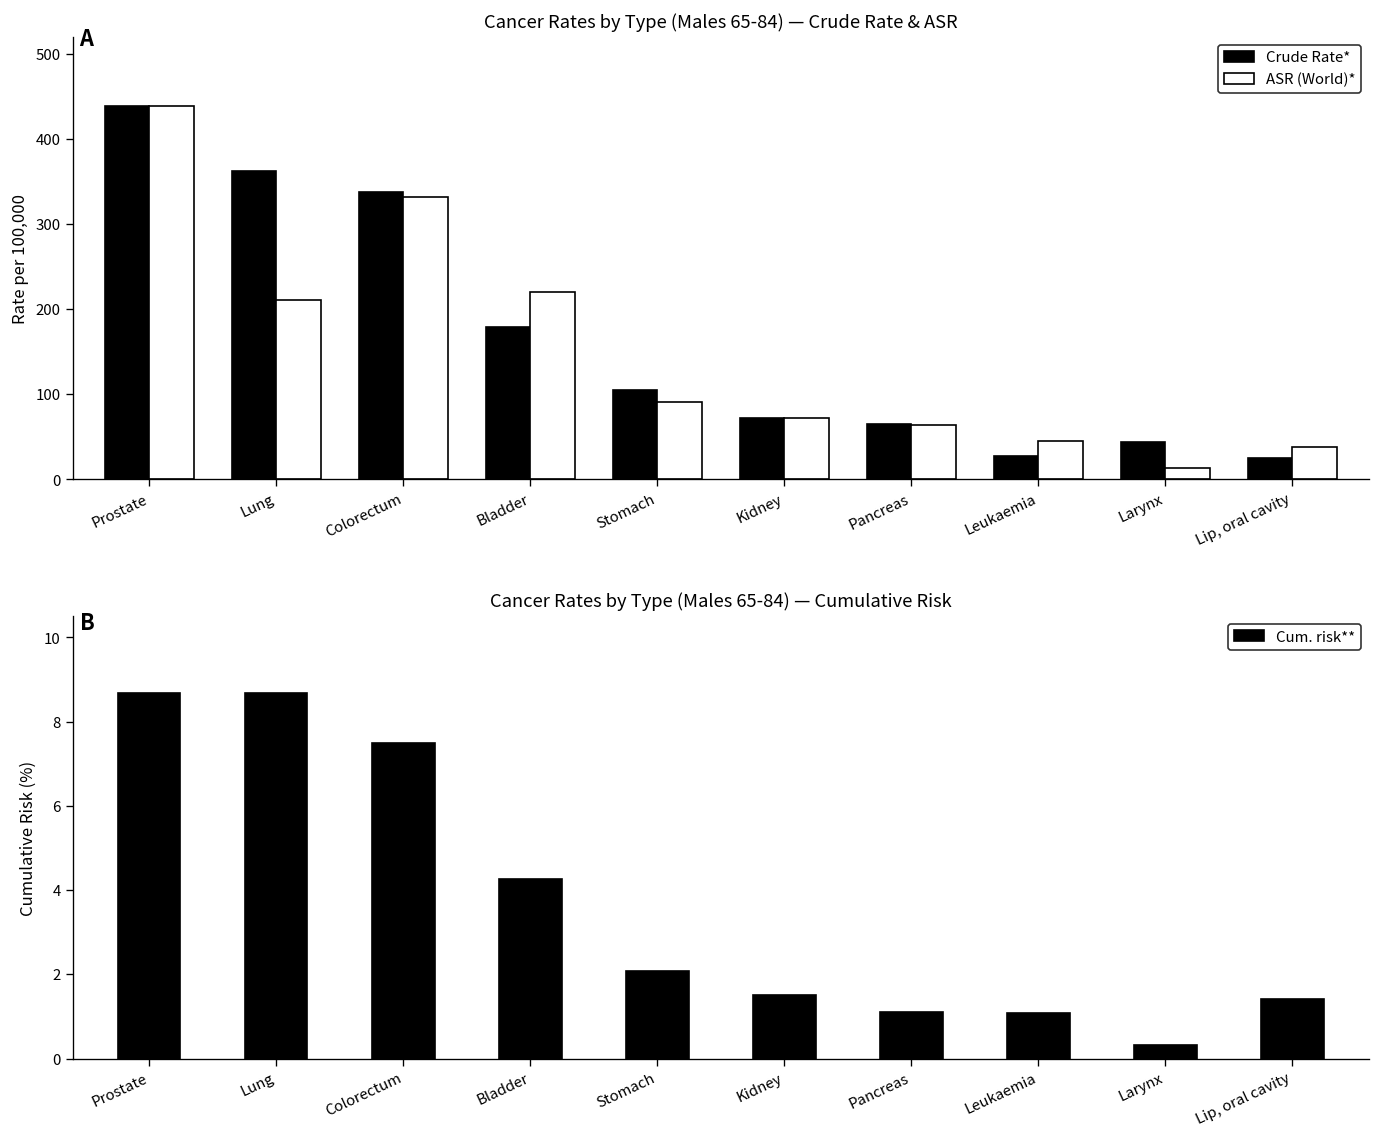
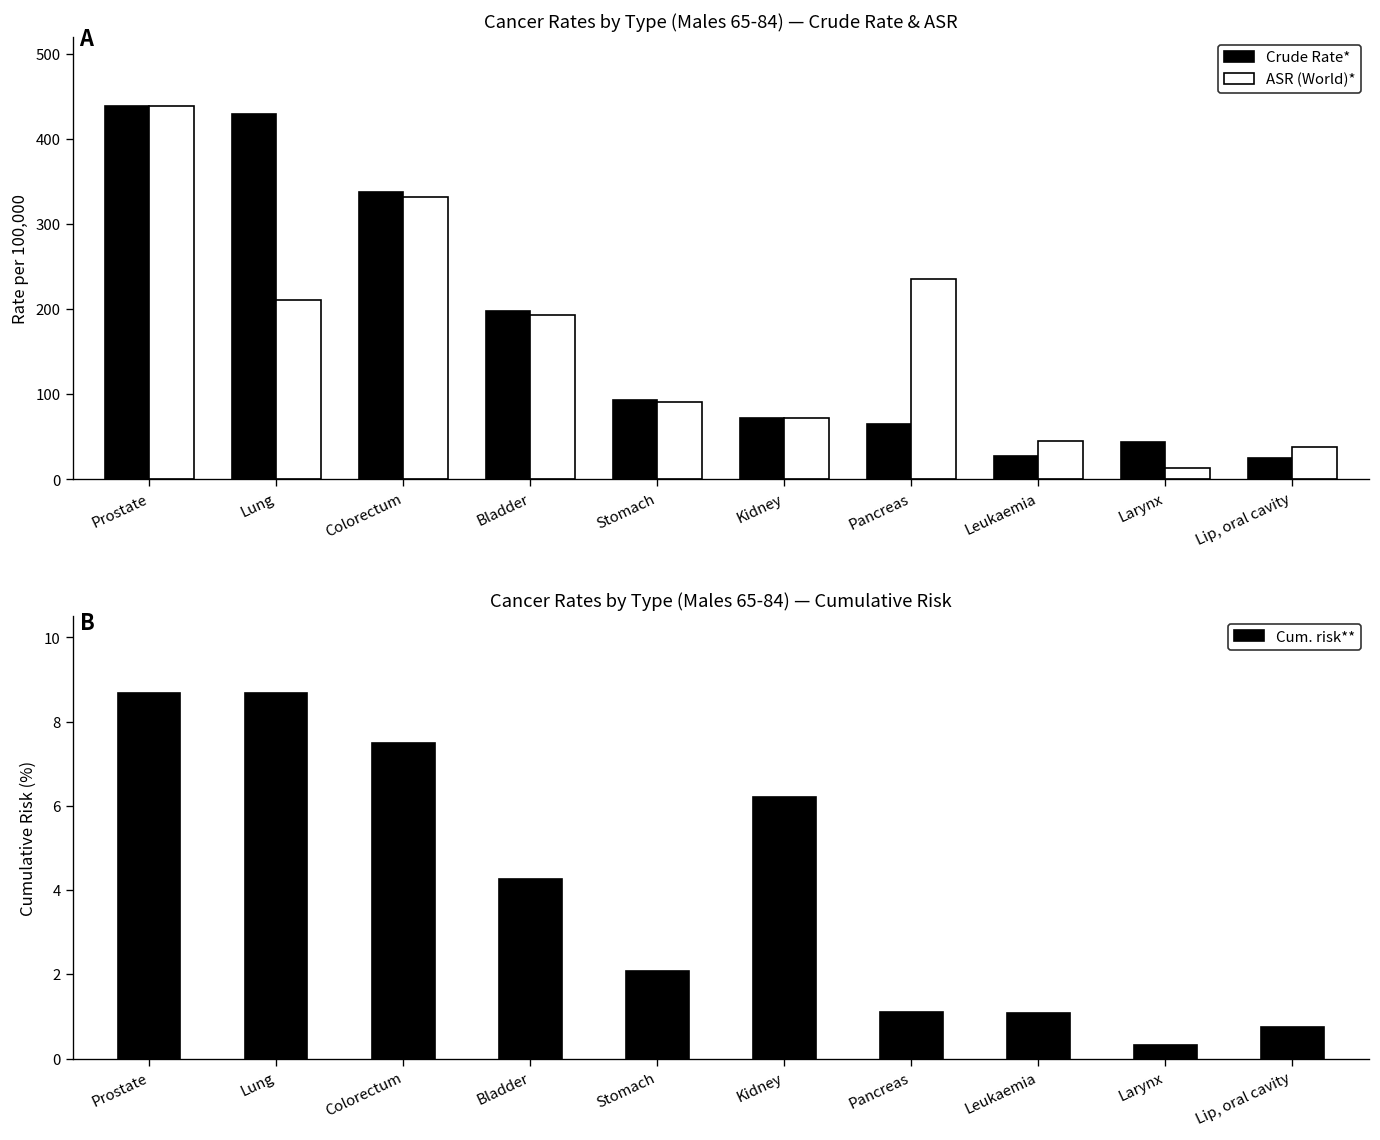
  {
    "Cancer Rates by Type (Males 65-84) — Crude Rate & ASR": {
      "Crude Rate*": {
        "Prostate": 440,
-       "Lung": 360,
+       "Lung": 430,
        "Colorectum": 340,
-       "Bladder": 180,
-       "Stomach": 110,
+       "Bladder": 200,
+       "Stomach": 90,
        "Kidney": 70,
        "Pancreas": 60,
        "Leukaemia": 30,
        "Larynx": 40,
        "Lip, oral cavity": 20
      },
      "ASR (World)*": {
        "Prostate": 440,
        "Lung": 210,
        "Colorectum": 330,
-       "Bladder": 220,
+       "Bladder": 190,
        "Stomach": 90,
        "Kidney": 70,
-       "Pancreas": 60,
+       "Pancreas": 240,
        "Leukaemia": 50,
        "Larynx": 10,
        "Lip, oral cavity": 40
      }
    },
    "Cancer Rates by Type (Males 65-84) — Cumulative Risk": {
      "Prostate": 8.7,
      "Lung": 8.7,
      "Colorectum": 7.5,
      "Bladder": 4.3,
      "Stomach": 2.1,
-     "Kidney": 1.5,
+     "Kidney": 6.2,
      "Pancreas": 1.1,
      "Leukaemia": 1.1,
      "Larynx": 0.3,
-     "Lip, oral cavity": 1.4
+     "Lip, oral cavity": 0.8
    }
  }
